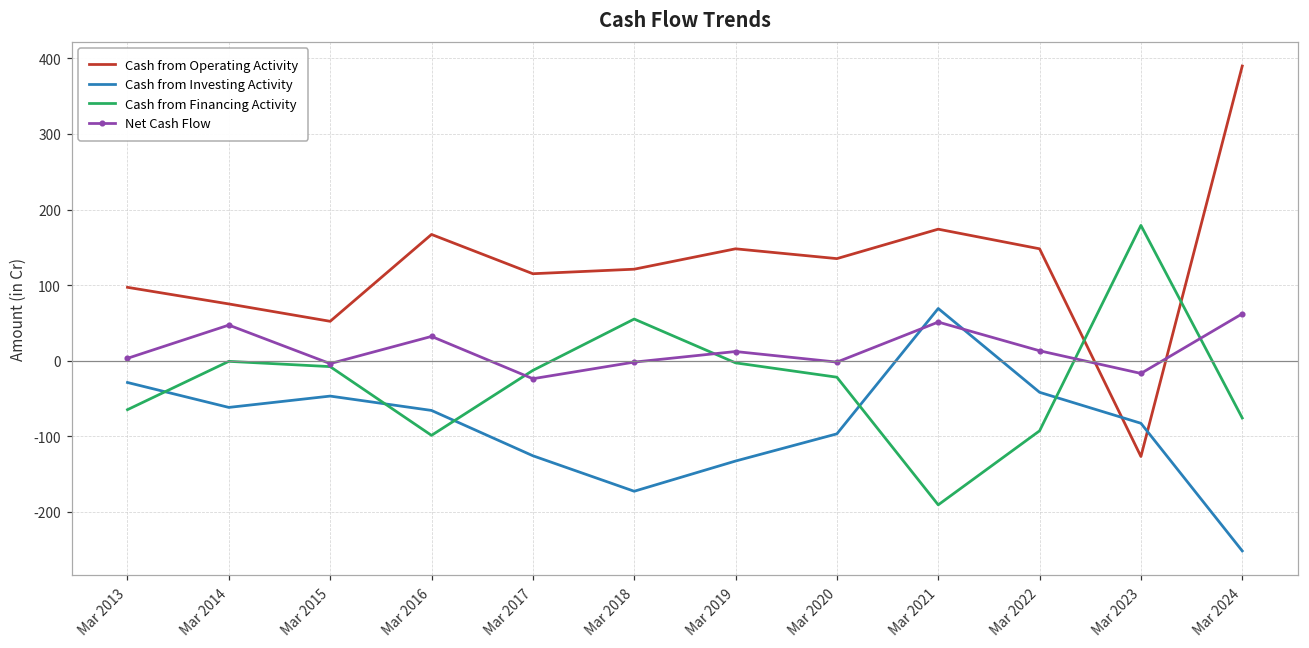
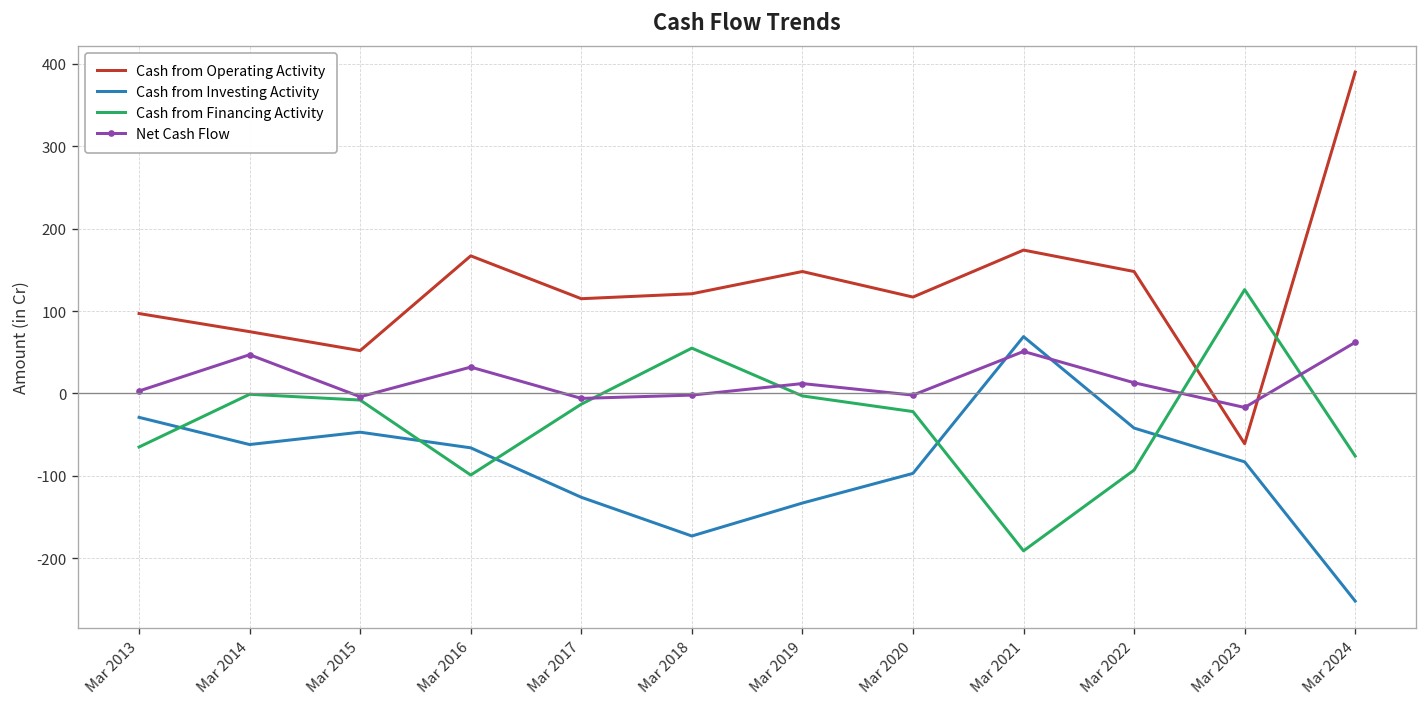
  {
    "Cash from Operating Activity": {
      "Mar 2013": 100,
      "Mar 2014": 80,
      "Mar 2015": 50,
      "Mar 2016": 170,
      "Mar 2017": 120,
      "Mar 2018": 120,
      "Mar 2019": 150,
-     "Mar 2020": 140,
+     "Mar 2020": 120,
      "Mar 2021": 170,
      "Mar 2022": 150,
-     "Mar 2023": -130,
+     "Mar 2023": -60,
      "Mar 2024": 390
    },
    "Cash from Investing Activity": {
      "Mar 2013": -30,
      "Mar 2014": -60,
      "Mar 2015": -50,
      "Mar 2016": -70,
      "Mar 2017": -130,
      "Mar 2018": -170,
      "Mar 2019": -130,
      "Mar 2020": -100,
      "Mar 2021": 70,
      "Mar 2022": -40,
      "Mar 2023": -80,
      "Mar 2024": -250
    },
    "Cash from Financing Activity": {
      "Mar 2013": -70,
      "Mar 2014": 0,
      "Mar 2015": -10,
      "Mar 2016": -100,
      "Mar 2017": -10,
      "Mar 2018": 60,
      "Mar 2019": 0,
      "Mar 2020": -20,
      "Mar 2021": -190,
      "Mar 2022": -90,
-     "Mar 2023": 180,
+     "Mar 2023": 130,
      "Mar 2024": -80
    },
    "Net Cash Flow": {
      "Mar 2013": 0,
      "Mar 2014": 50,
      "Mar 2015": 0,
      "Mar 2016": 30,
-     "Mar 2017": -20,
+     "Mar 2017": -10,
      "Mar 2018": 0,
      "Mar 2019": 10,
      "Mar 2020": 0,
      "Mar 2021": 50,
      "Mar 2022": 10,
      "Mar 2023": -20,
      "Mar 2024": 60
    }
  }
